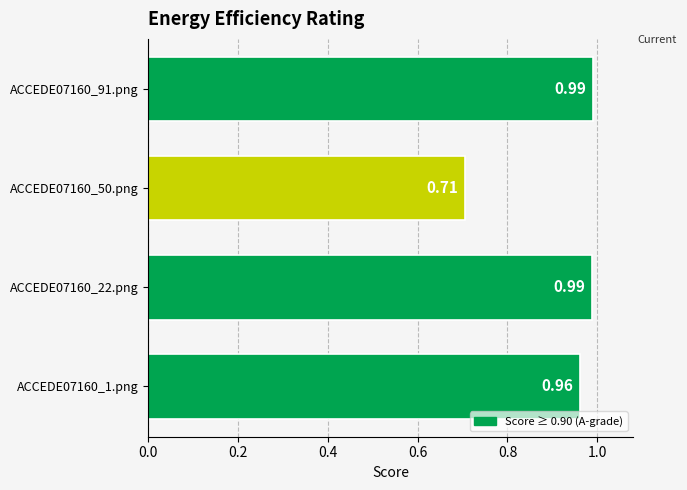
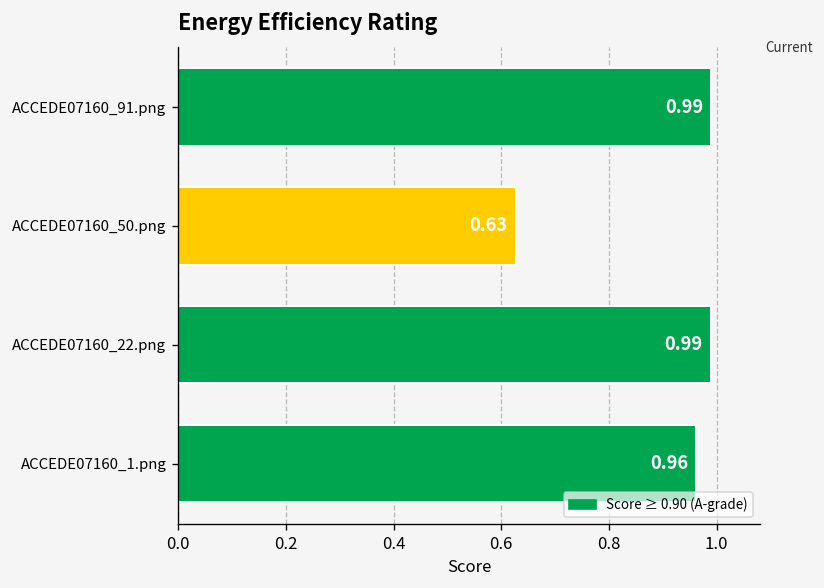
  {
    "ACCEDE07160_91.png": 0.99,
-   "ACCEDE07160_50.png": 0.71,
+   "ACCEDE07160_50.png": 0.63,
    "ACCEDE07160_22.png": 0.99,
    "ACCEDE07160_1.png": 0.96
  }
